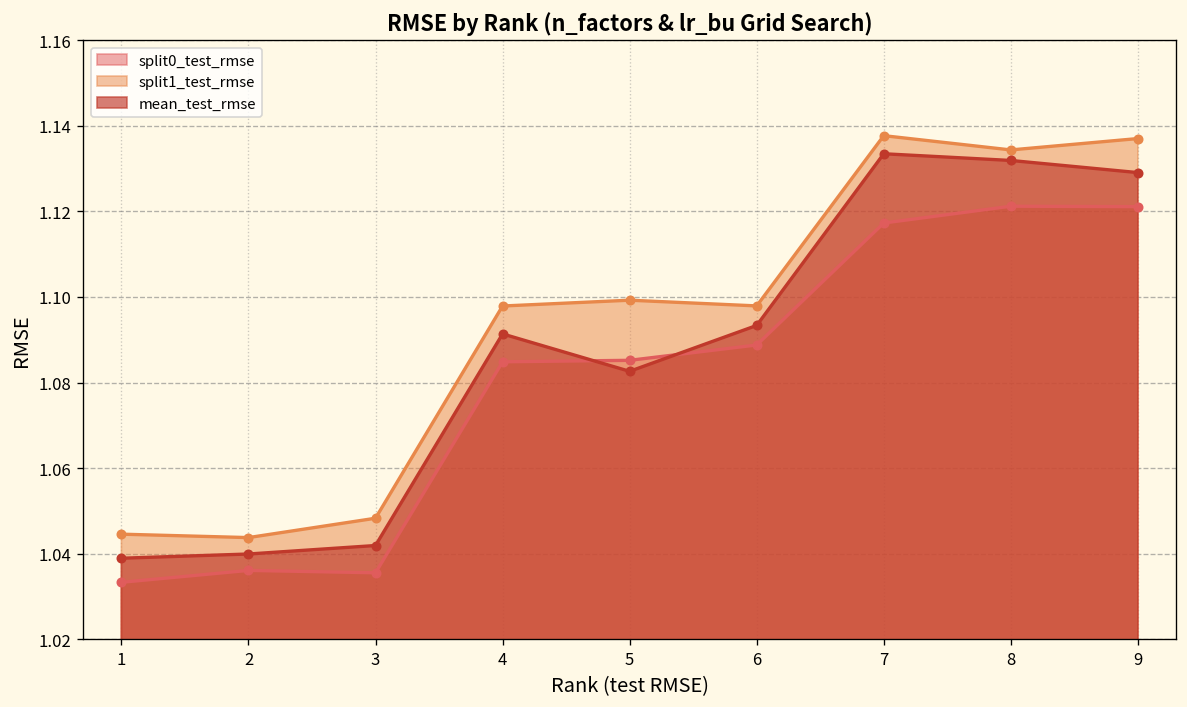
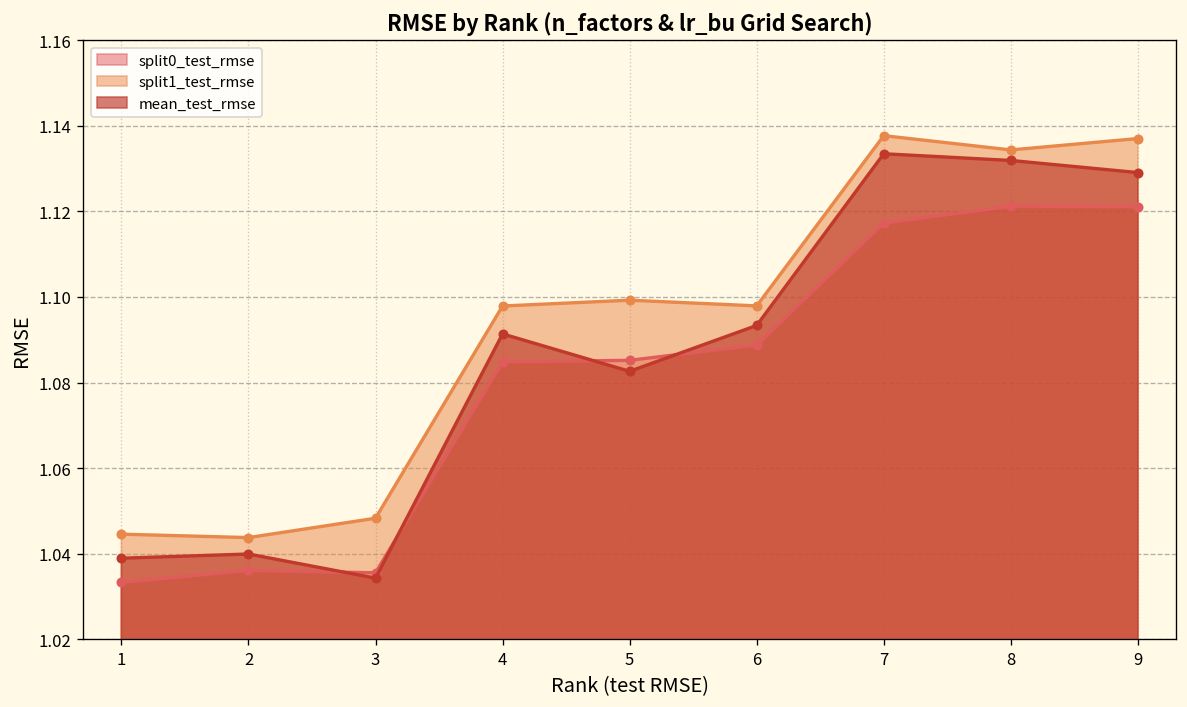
  {
    "mean_test_rmse": {
      "1": 1.039,
      "2": 1.040,
-     "3": 1.042,
+     "3": 1.034,
      "4": 1.091,
      "5": 1.083,
      "6": 1.093,
      "7": 1.133,
      "8": 1.132,
      "9": 1.129
    }
  }
